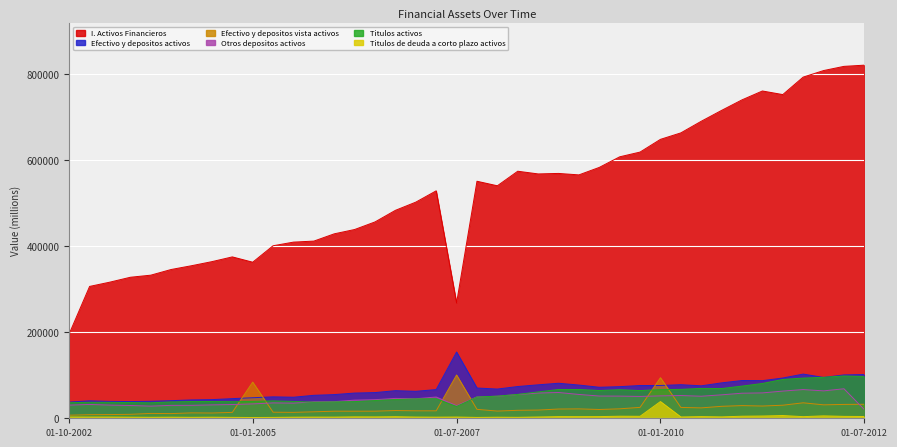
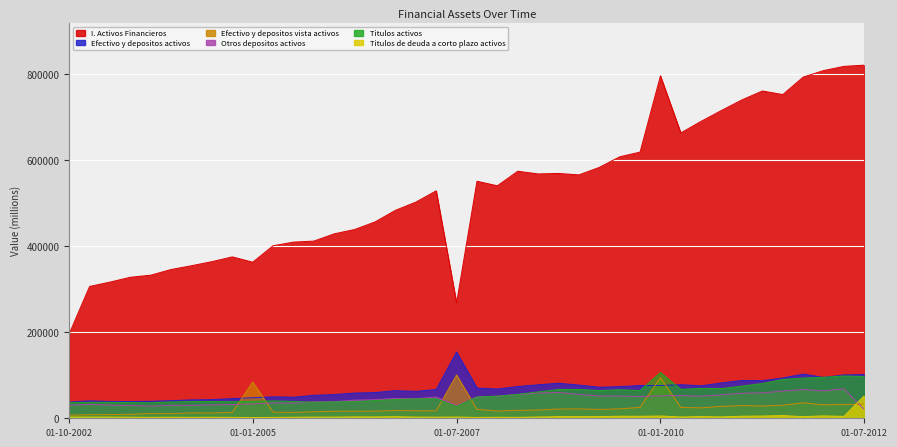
  {
    "I. Activos Financieros": {
      "01-10-2002": 200000,
      "01-01-2005": 360000,
      "01-07-2007": 270000,
-     "01-01-2010": 650000,
+     "01-01-2010": 800000,
      "01-07-2012": 820000
    },
    "Efectivo y depositos activos": {
      "01-01-2005": 50000,
      "01-07-2007": 150000,
      "01-01-2010": 80000
    },
    "Efectivo y depositos vista activos": {
      "01-01-2005": 80000,
      "01-07-2007": 100000,
      "01-01-2010": 90000,
      "01-07-2012": 30000
    },
    "Otros depositos activos": {
      "01-01-2010": 50000,
      "01-07-2012": 20000
    },
    "Titulos activos": {
-     "01-01-2010": 70000
+     "01-01-2010": 110000
    },
    "Titulos de deuda a corto plazo activos": {
      "01-01-2005": 0,
      "01-07-2007": 0,
-     "01-01-2010": 40000,
-     "01-07-2012": 0
+     "01-01-2010": 10000,
+     "01-07-2012": 50000
    }
  }
